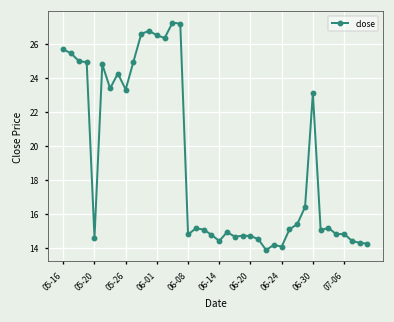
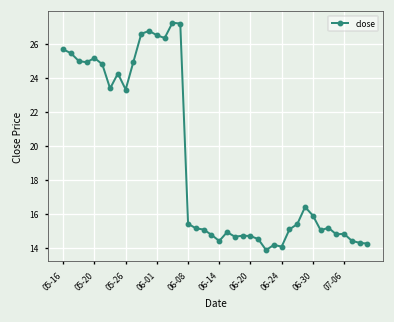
  {
    "05-16": 25.7,
-   "05-20": 14.6,
+   "05-20": 25.2,
    "05-26": 23.3,
    "06-01": 26.5,
-   "06-08": 14.8,
+   "06-08": 15.4,
    "06-14": 14.4,
    "06-20": 14.7,
    "06-24": 14.1,
-   "06-30": 23.1,
+   "06-30": 15.9,
    "07-06": 14.8
  }
